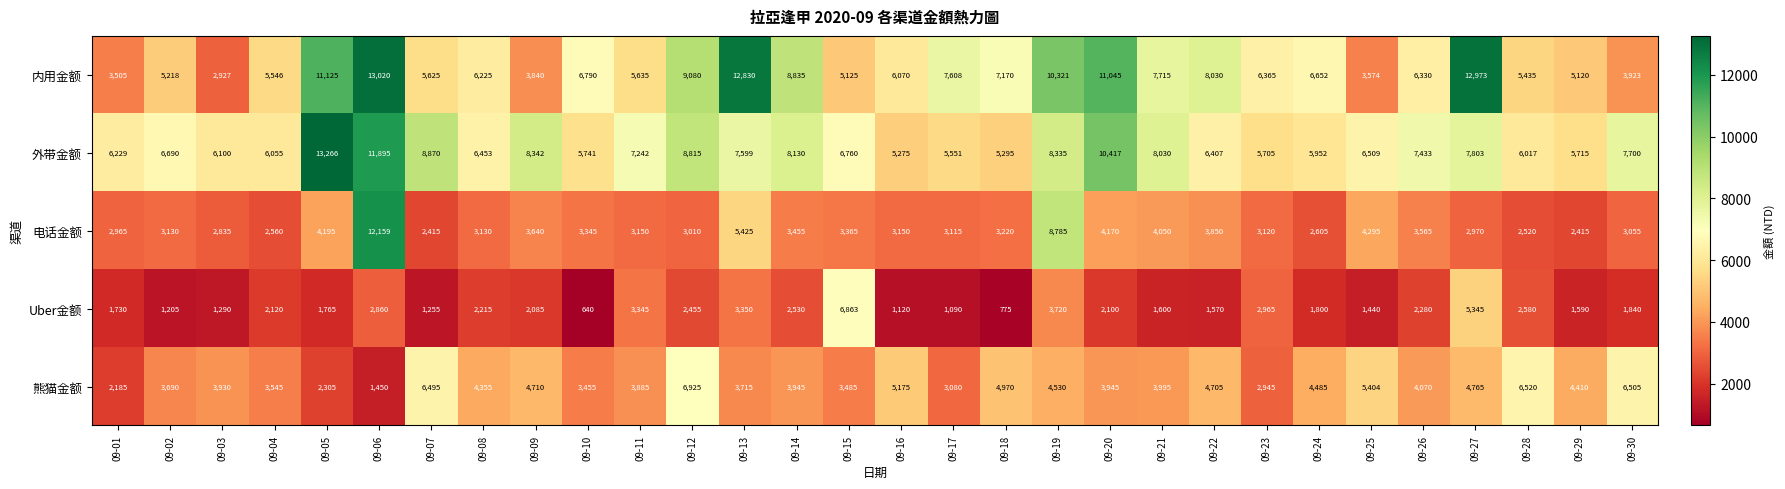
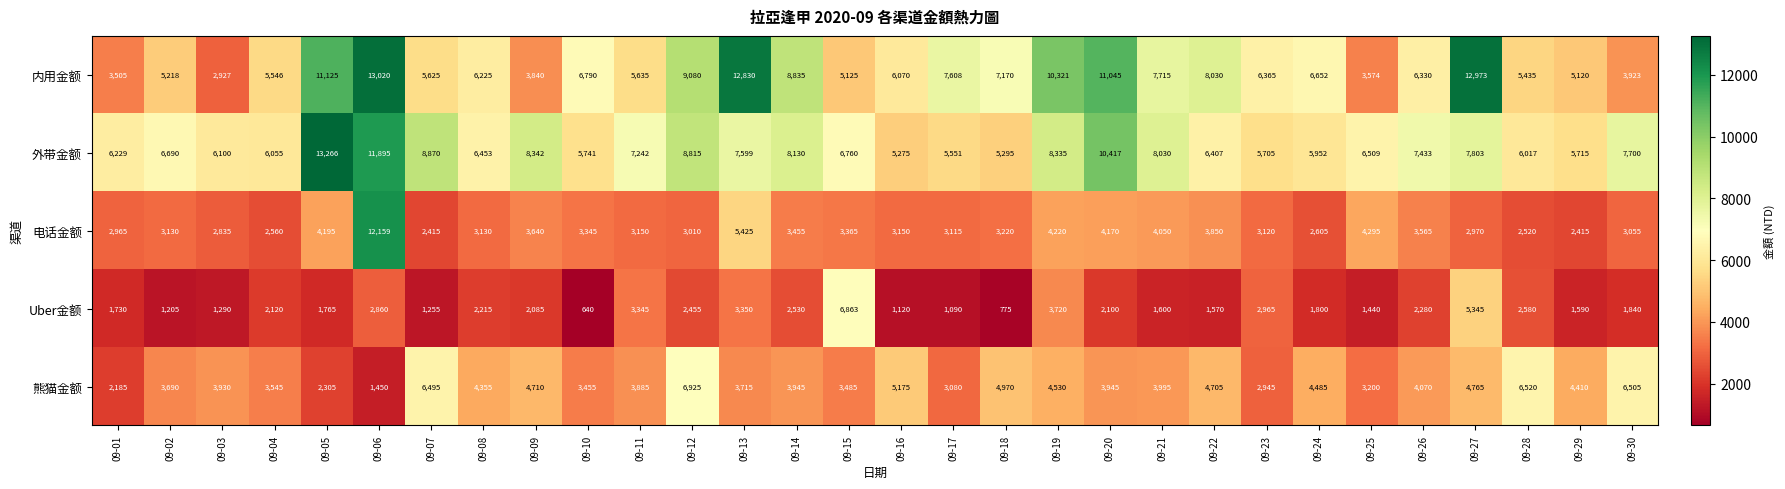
  {
    "内用金额": {
      "09-01": "3,505",
      "09-02": "5,218",
      "09-03": "2,927",
      "09-04": "5,546",
      "09-05": "11,125",
      "09-06": "13,020",
      "09-07": "5,625",
      "09-08": "6,225",
      "09-09": "3,840",
      "09-10": "6,790",
      "09-11": "5,635",
      "09-12": "9,080",
      "09-13": "12,830",
      "09-14": "8,835",
      "09-15": "5,125",
      "09-16": "6,070",
      "09-17": "7,608",
      "09-18": "7,170",
      "09-19": "10,321",
      "09-20": "11,045",
      "09-21": "7,715",
      "09-22": "8,030",
      "09-23": "6,365",
      "09-24": "6,652",
      "09-25": "3,574",
      "09-26": "6,330",
      "09-27": "12,973",
      "09-28": "5,435",
      "09-29": "5,120",
      "09-30": "3,923"
    },
    "外带金额": {
      "09-01": "6,229",
      "09-02": "6,690",
      "09-03": "6,100",
      "09-04": "6,055",
      "09-05": "13,266",
      "09-06": "11,895",
      "09-07": "8,870",
      "09-08": "6,453",
      "09-09": "8,342",
      "09-10": "5,741",
      "09-11": "7,242",
      "09-12": "8,815",
      "09-13": "7,599",
      "09-14": "8,130",
      "09-15": "6,760",
      "09-16": "5,275",
      "09-17": "5,551",
      "09-18": "5,295",
      "09-19": "8,335",
      "09-20": "10,417",
      "09-21": "8,030",
      "09-22": "6,407",
      "09-23": "5,705",
      "09-24": "5,952",
      "09-25": "6,509",
      "09-26": "7,433",
      "09-27": "7,803",
      "09-28": "6,017",
      "09-29": "5,715",
      "09-30": "7,700"
    },
    "电话金额": {
      "09-01": "2,965",
      "09-02": "3,130",
      "09-03": "2,835",
      "09-04": "2,560",
      "09-05": "4,195",
      "09-06": "12,159",
      "09-07": "2,415",
      "09-08": "3,130",
      "09-09": "3,640",
      "09-10": "3,345",
      "09-11": "3,150",
      "09-12": "3,010",
      "09-13": "5,425",
      "09-14": "3,455",
      "09-15": "3,365",
      "09-16": "3,150",
      "09-17": "3,115",
      "09-18": "3,220",
-     "09-19": "8,785",
+     "09-19": "4,220",
      "09-20": "4,170",
      "09-21": "4,050",
      "09-22": "3,850",
      "09-23": "3,120",
      "09-24": "2,605",
      "09-25": "4,295",
      "09-26": "3,565",
      "09-27": "2,970",
      "09-28": "2,520",
      "09-29": "2,415",
      "09-30": "3,055"
    },
    "Uber金额": {
      "09-01": "1,730",
      "09-02": "1,205",
      "09-03": "1,290",
      "09-04": "2,120",
      "09-05": "1,765",
      "09-06": "2,860",
      "09-07": "1,255",
      "09-08": "2,215",
      "09-09": "2,085",
      "09-10": "640",
      "09-11": "3,345",
      "09-12": "2,455",
      "09-13": "3,350",
      "09-14": "2,530",
      "09-15": "6,863",
      "09-16": "1,120",
      "09-17": "1,090",
      "09-18": "775",
      "09-19": "3,720",
      "09-20": "2,100",
      "09-21": "1,600",
      "09-22": "1,570",
      "09-23": "2,965",
      "09-24": "1,800",
      "09-25": "1,440",
      "09-26": "2,280",
      "09-27": "5,345",
      "09-28": "2,580",
      "09-29": "1,590",
      "09-30": "1,840"
    },
    "熊猫金额": {
      "09-01": "2,185",
      "09-02": "3,690",
      "09-03": "3,930",
      "09-04": "3,545",
      "09-05": "2,305",
      "09-06": "1,450",
      "09-07": "6,495",
      "09-08": "4,355",
      "09-09": "4,710",
      "09-10": "3,455",
      "09-11": "3,885",
      "09-12": "6,925",
      "09-13": "3,715",
      "09-14": "3,945",
      "09-15": "3,485",
      "09-16": "5,175",
      "09-17": "3,080",
      "09-18": "4,970",
      "09-19": "4,530",
      "09-20": "3,945",
      "09-21": "3,995",
      "09-22": "4,705",
      "09-23": "2,945",
      "09-24": "4,485",
-     "09-25": "5,404",
+     "09-25": "3,200",
      "09-26": "4,070",
      "09-27": "4,765",
      "09-28": "6,520",
      "09-29": "4,410",
      "09-30": "6,505"
    }
  }
